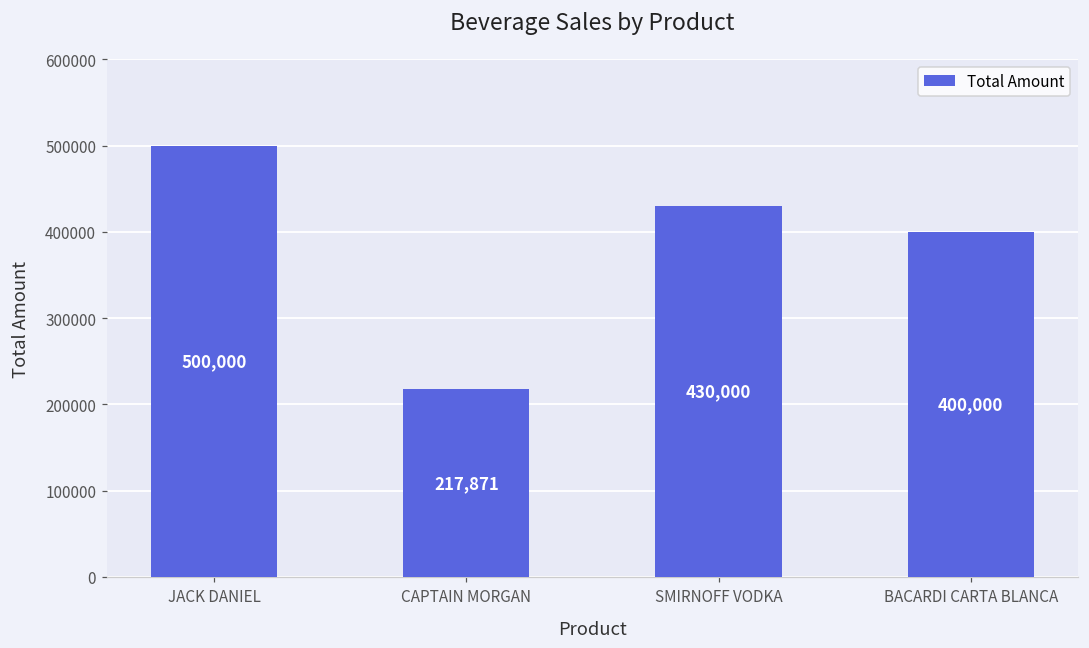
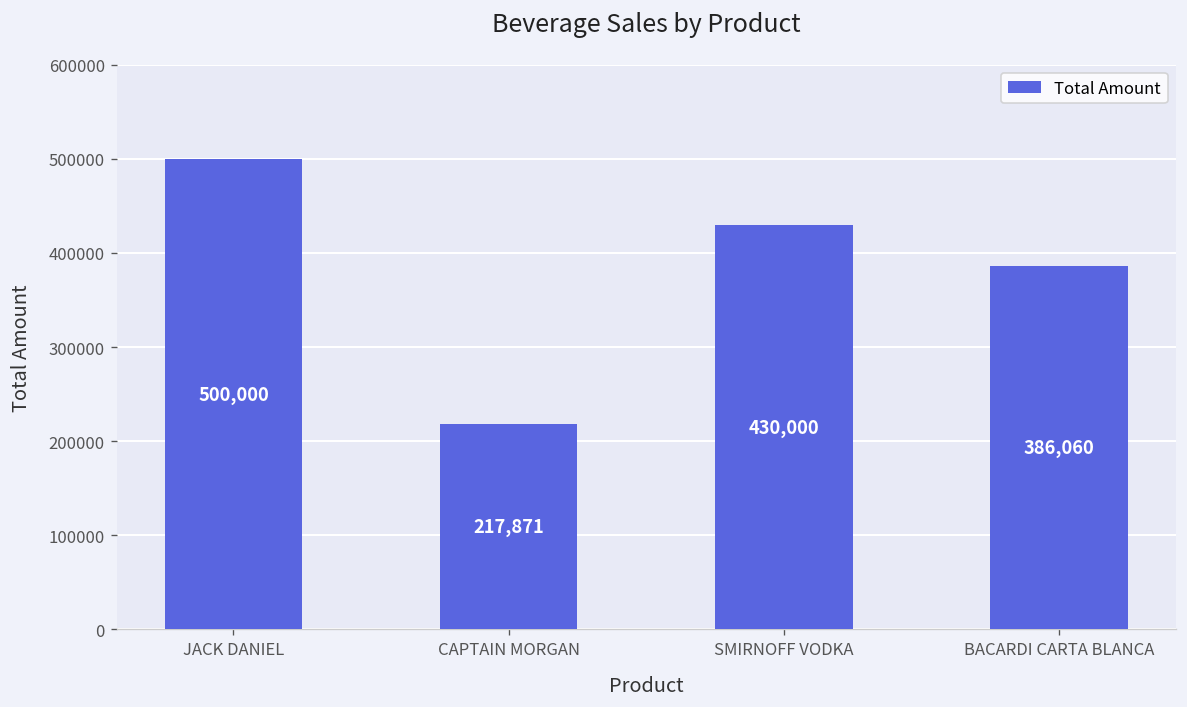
  {
    "JACK DANIEL": "500,000",
    "CAPTAIN MORGAN": "217,871",
    "SMIRNOFF VODKA": "430,000",
-   "BACARDI CARTA BLANCA": "400,000"
+   "BACARDI CARTA BLANCA": "386,060"
  }
